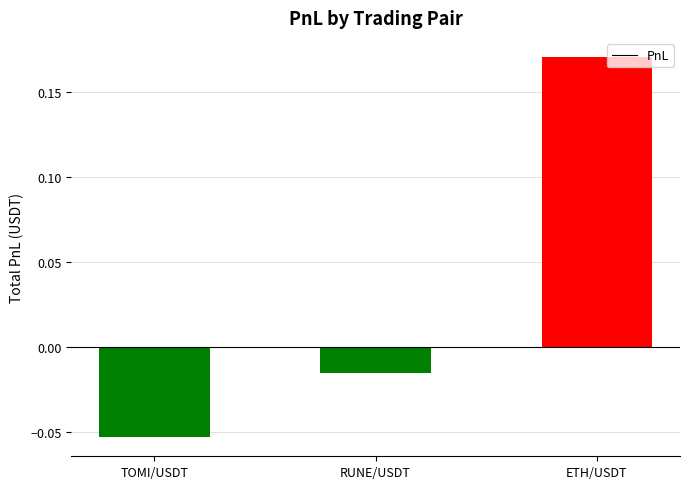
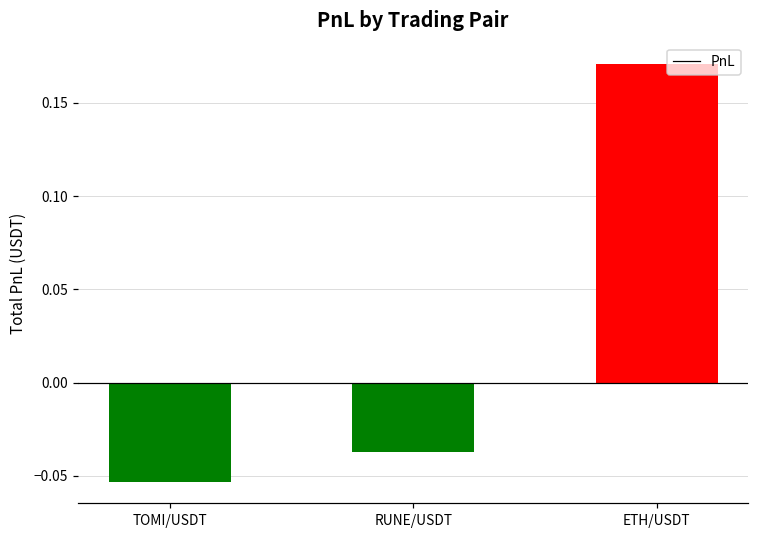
  {
    "TOMI/USDT": -0.053,
-   "RUNE/USDT": -0.016,
+   "RUNE/USDT": -0.037,
    "ETH/USDT": 0.171
  }
